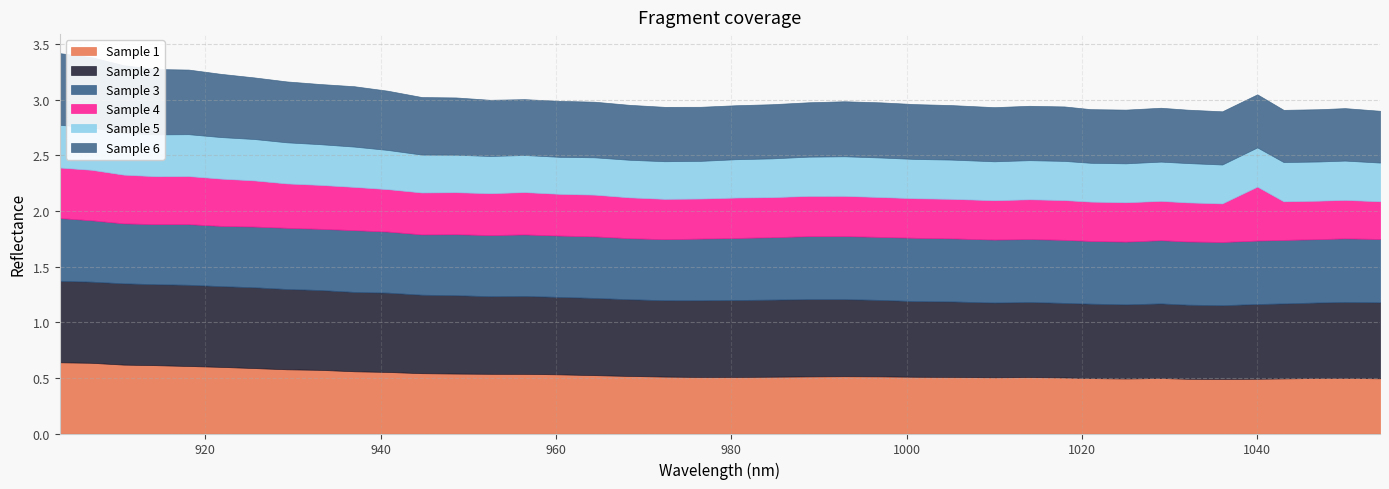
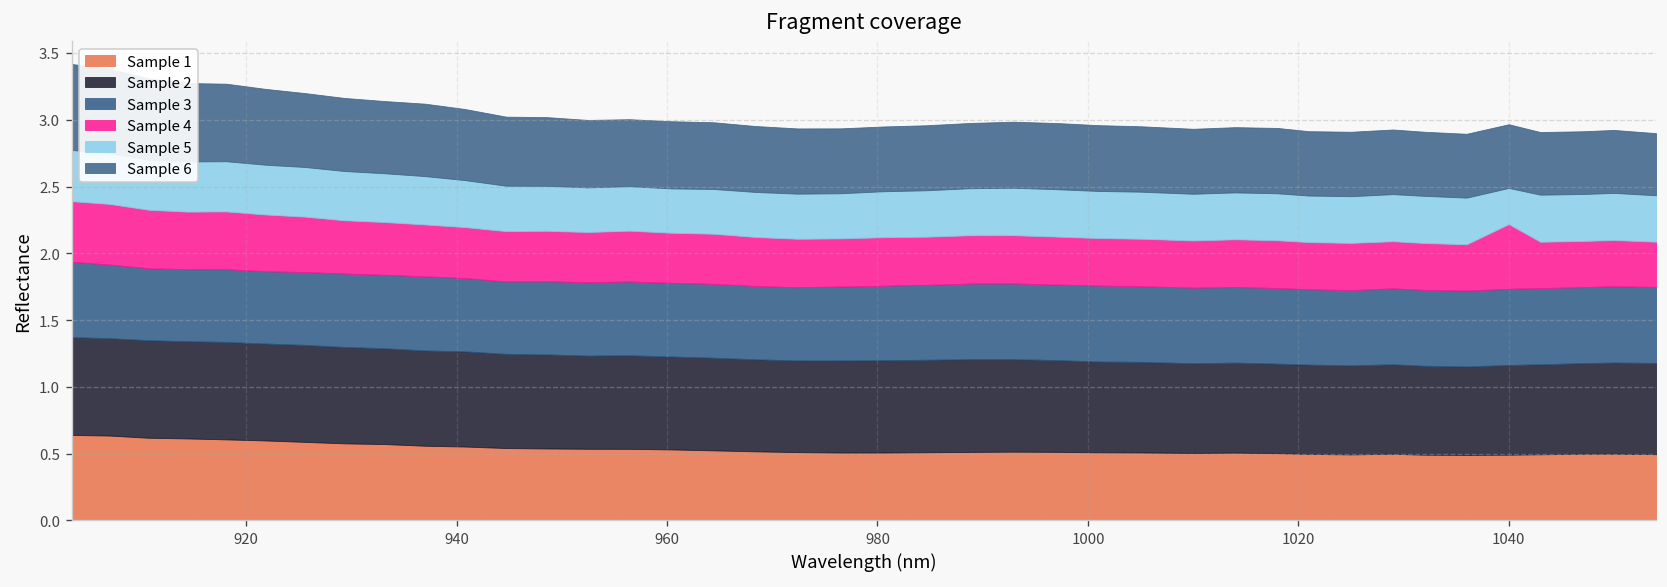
  {
    "Sample 1": {
      "1040": 0.49
    },
    "Sample 2": {
      "1040": 0.67
    },
    "Sample 4": {
      "1040": 0.48
    },
    "Sample 5": {
-     "1040": 0.35
+     "1040": 0.27
    }
  }
